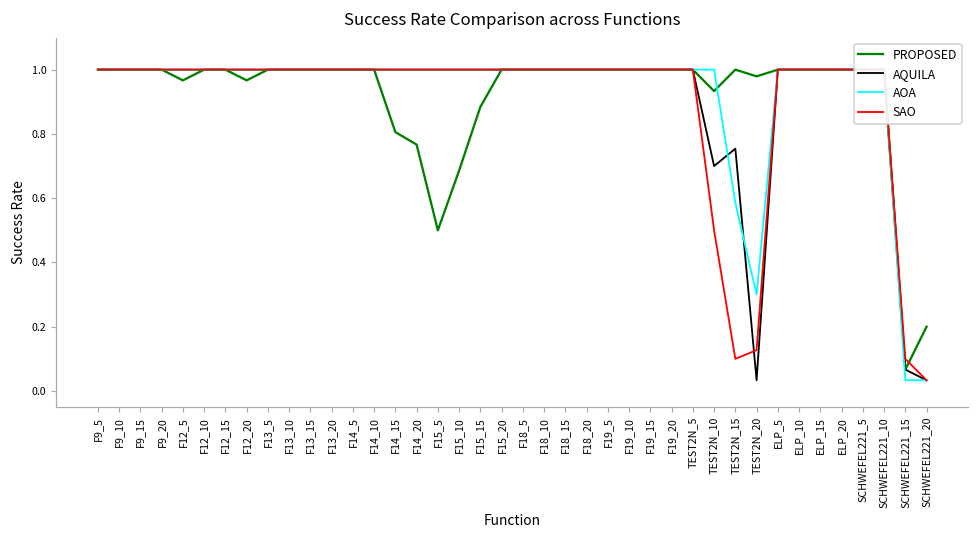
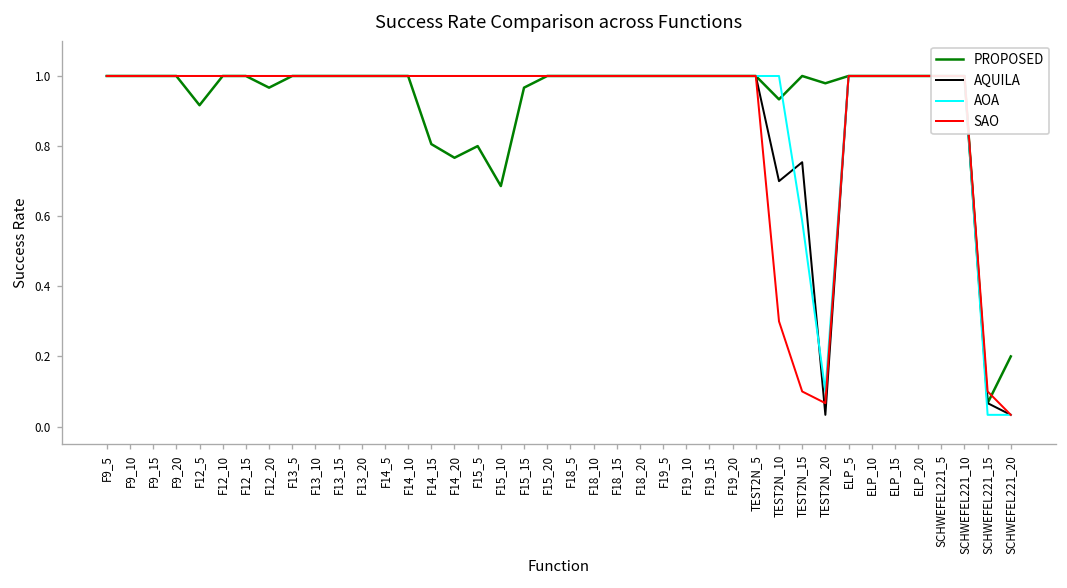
  {
    "PROPOSED": {
-     "F12_5": 0.97,
+     "F12_5": 0.92,
      "F12_20": 0.97,
      "F14_15": 0.81,
      "F14_20": 0.77,
-     "F15_5": 0.5,
+     "F15_5": 0.8,
      "F15_10": 0.69,
-     "F15_15": 0.88,
+     "F15_15": 0.97,
      "TEST2N_10": 0.93,
      "TEST2N_15": 1.00,
      "TEST2N_20": 0.98,
      "SCHWEFEL221_20": 0.20
    },
    "AQUILA": {
      "TEST2N_10": 0.70,
      "TEST2N_15": 0.75,
      "TEST2N_20": 0.03
    },
    "AOA": {
      "TEST2N_10": 1.0,
      "TEST2N_15": 0.59,
-     "TEST2N_20": 0.3,
+     "TEST2N_20": 0.1,
      "SCHWEFEL221_15": 0.03
    },
    "SAO": {
-     "TEST2N_10": 0.5,
+     "TEST2N_10": 0.3,
      "TEST2N_15": 0.10,
-     "TEST2N_20": 0.13,
+     "TEST2N_20": 0.07,
      "SCHWEFEL221_15": 0.10
    }
  }
